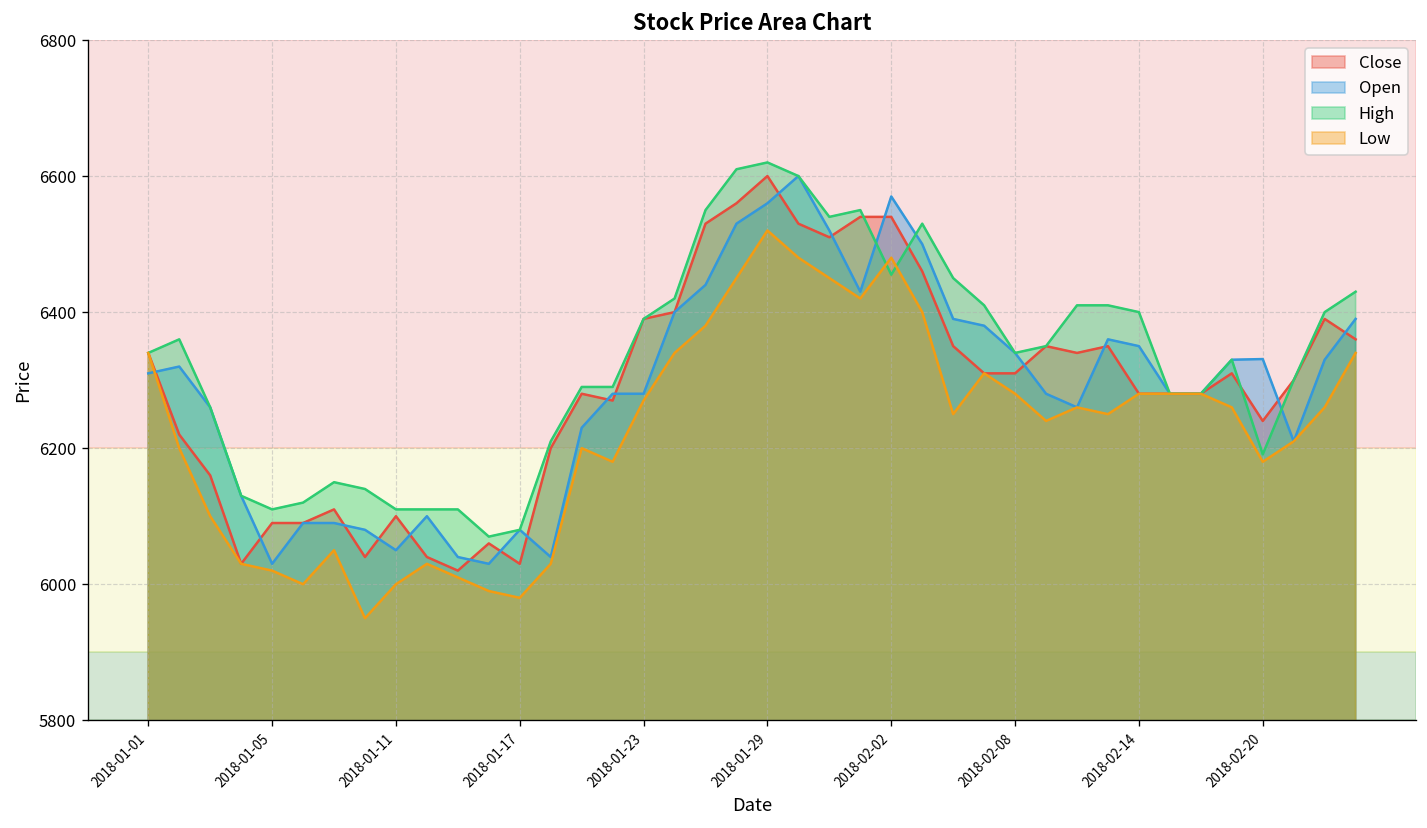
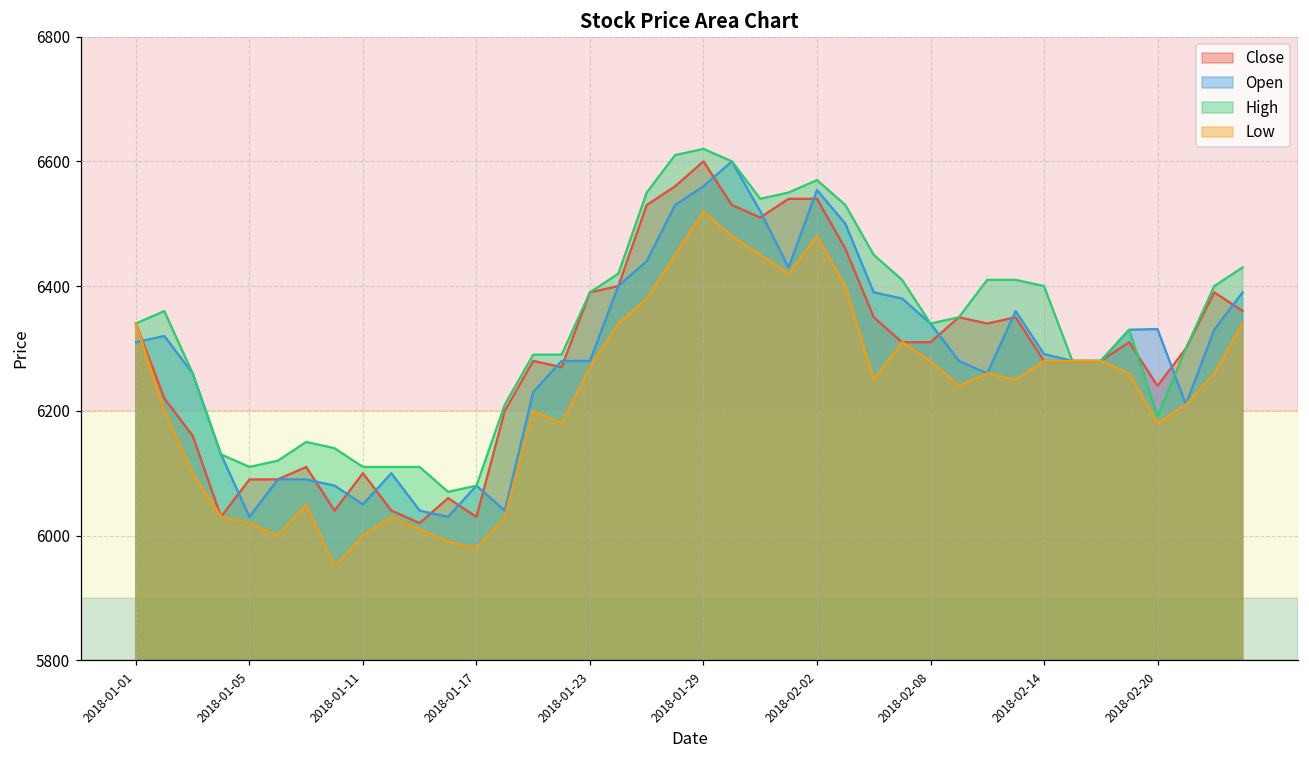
  {
    "Open": {
      "2018-01-01": 6310,
      "2018-01-05": 6030,
      "2018-01-11": 6050,
      "2018-01-23": 6280,
      "2018-01-29": 6560,
-     "2018-02-02": 6570,
-     "2018-02-14": 6350,
+     "2018-02-02": 6550,
+     "2018-02-14": 6290,
      "2018-02-20": 6330
    },
    "High": {
      "2018-01-05": 6110,
      "2018-01-11": 6110,
      "2018-01-29": 6620,
-     "2018-02-02": 6460,
+     "2018-02-02": 6570,
      "2018-02-14": 6400,
      "2018-02-20": 6190
    }
  }
